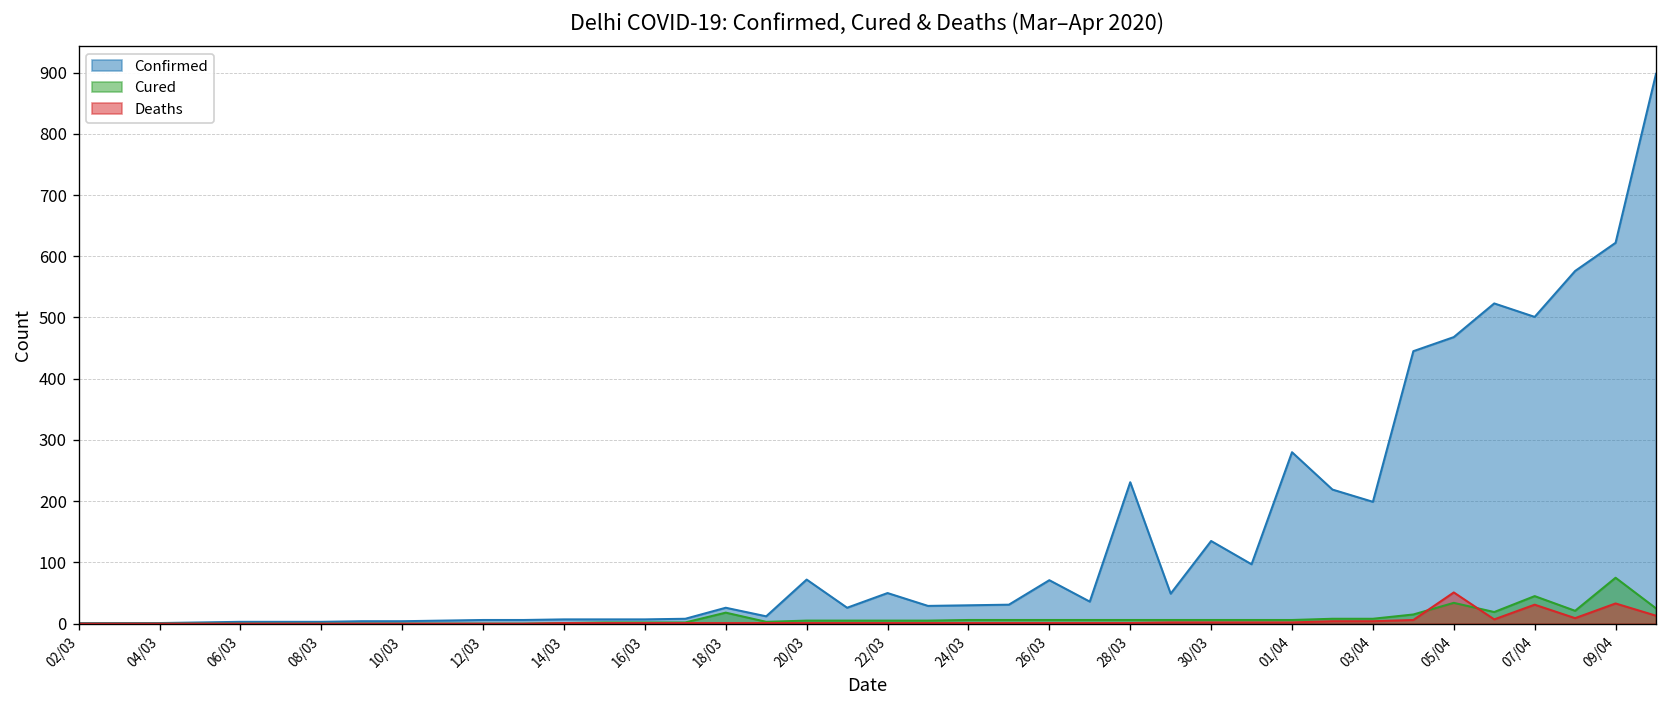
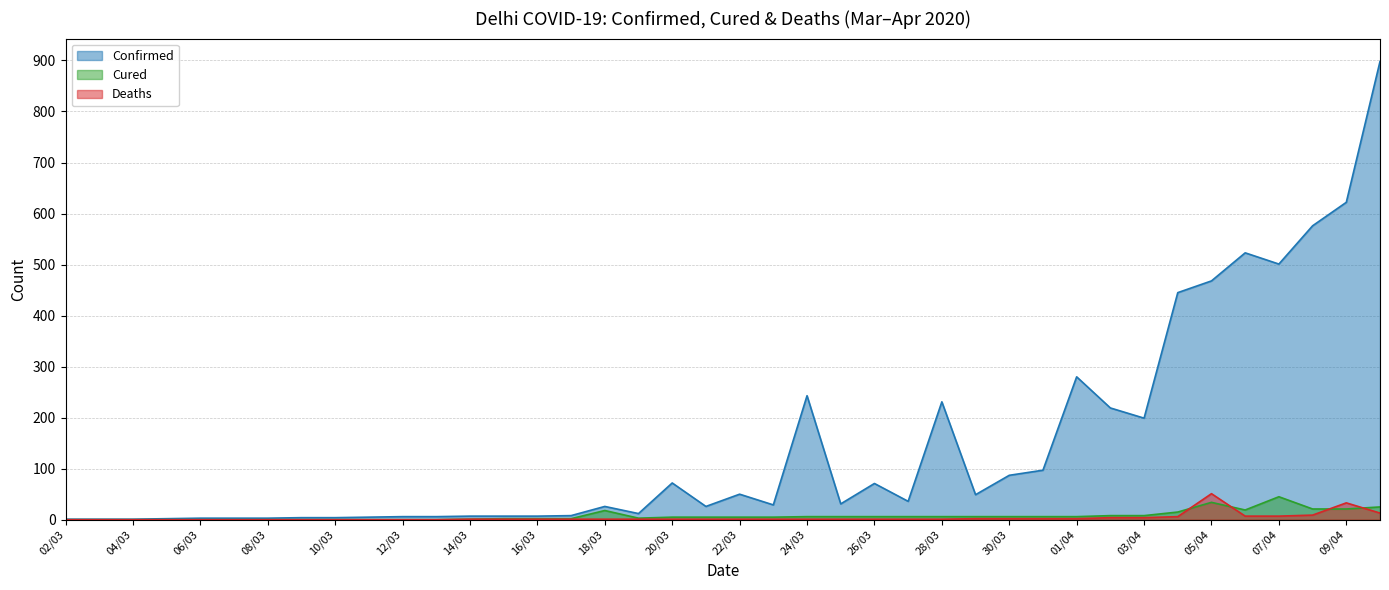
  {
    "Confirmed": {
      "12/03": 10,
      "14/03": 10,
      "16/03": 10,
      "18/03": 30,
      "20/03": 70,
      "22/03": 50,
-     "24/03": 30,
+     "24/03": 240,
      "26/03": 70,
      "28/03": 230,
-     "30/03": 140,
+     "30/03": 90,
      "01/04": 280,
      "03/04": 200,
      "05/04": 470,
      "07/04": 500,
      "09/04": 620
    },
    "Cured": {
      "18/03": 20,
      "24/03": 10,
      "26/03": 10,
      "28/03": 10,
      "05/04": 30,
      "07/04": 50,
-     "09/04": 80
+     "09/04": 20
    },
    "Deaths": {
      "18/03": 0,
      "24/03": 0,
      "26/03": 0,
      "28/03": 0,
      "05/04": 50,
-     "07/04": 30,
+     "07/04": 10,
      "09/04": 30
    }
  }
